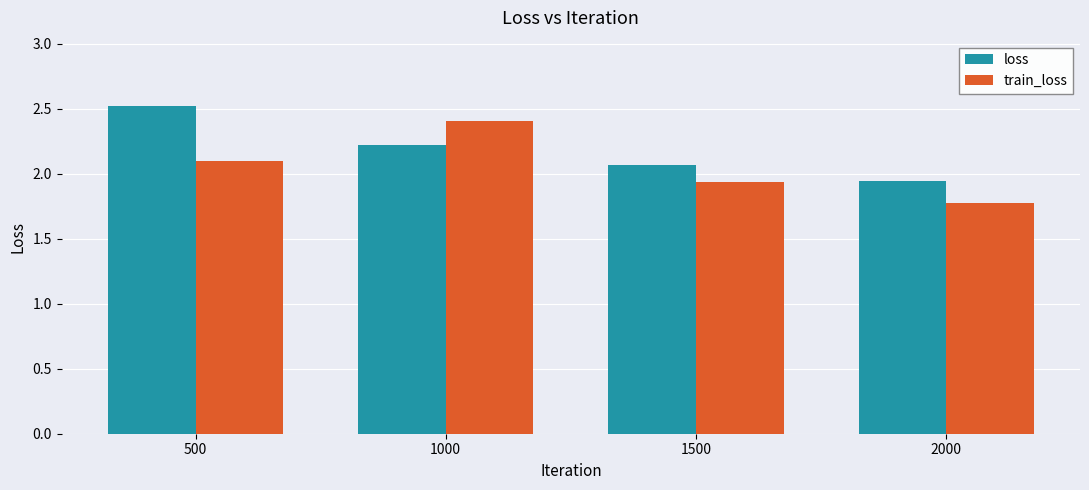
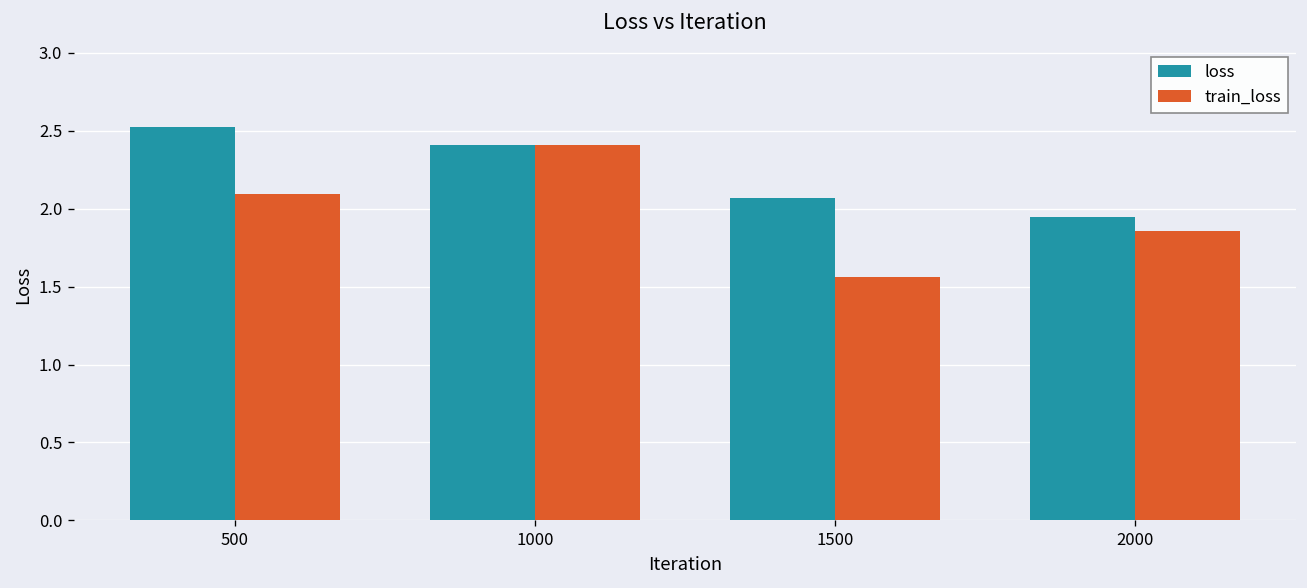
  {
    "loss": {
      "500": 2.52,
-     "1000": 2.22,
+     "1000": 2.41,
      "1500": 2.07,
      "2000": 1.94
    },
    "train_loss": {
      "500": 2.10,
      "1000": 2.41,
-     "1500": 1.94,
-     "2000": 1.77
+     "1500": 1.56,
+     "2000": 1.86
    }
  }
